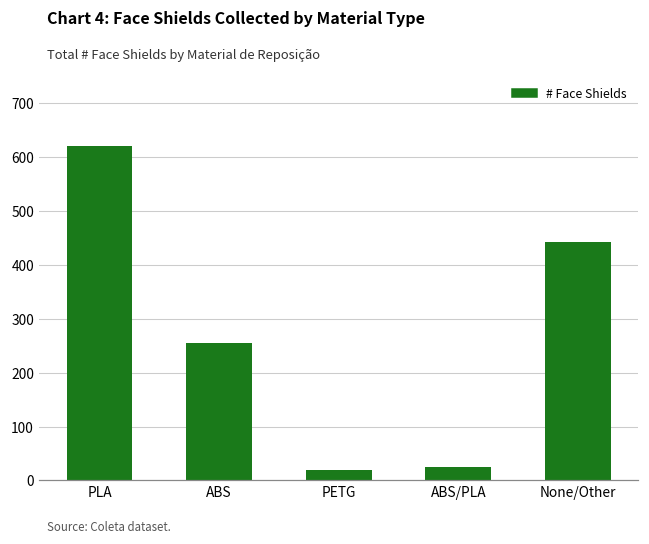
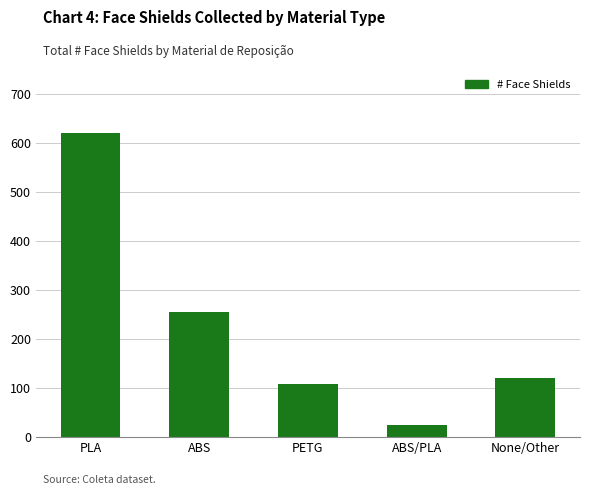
  {
    "PLA": 620,
    "ABS": 260,
-   "PETG": 20,
+   "PETG": 110,
    "ABS/PLA": 20,
-   "None/Other": 440
+   "None/Other": 120
  }
